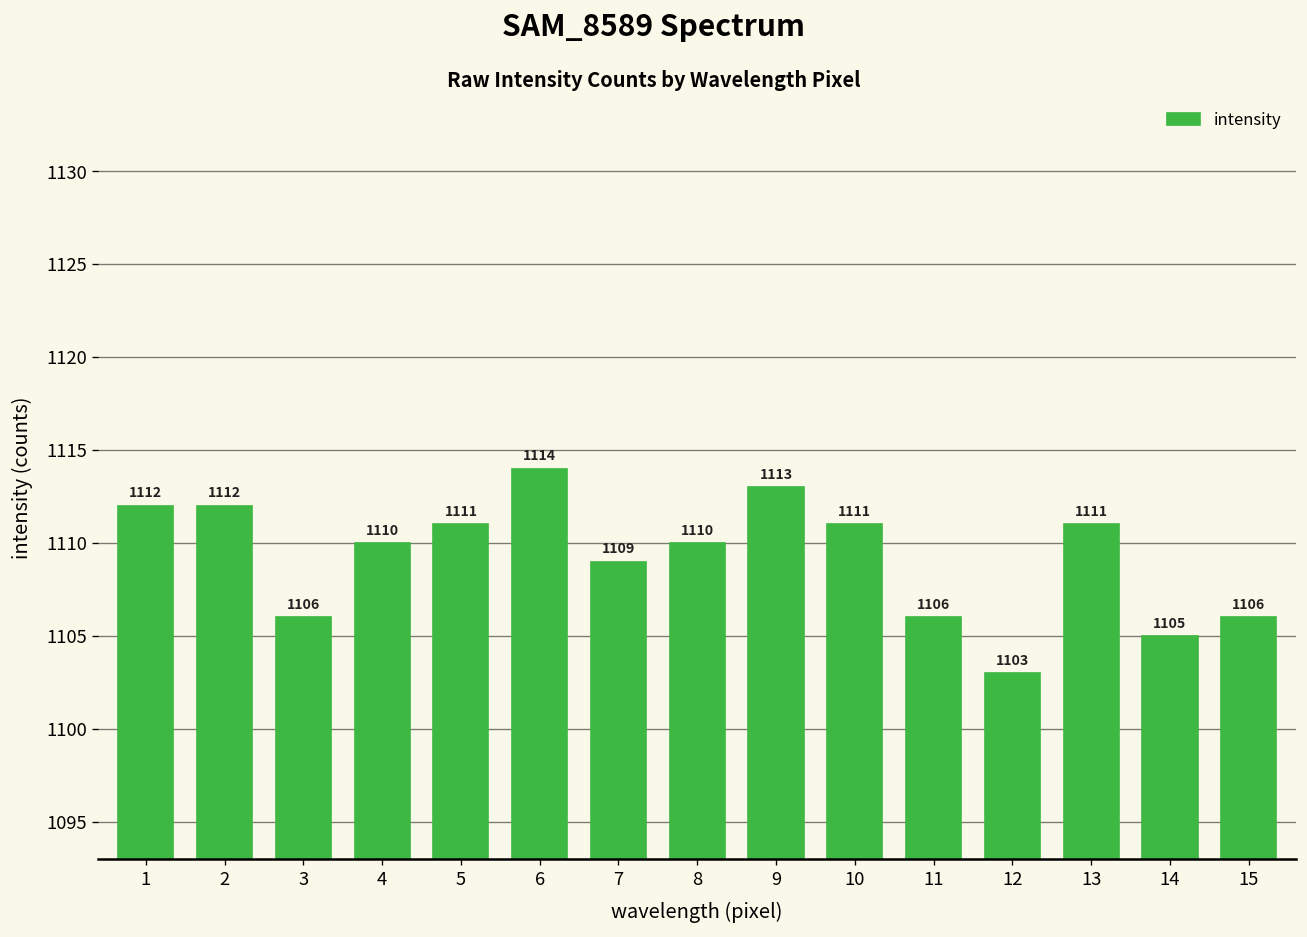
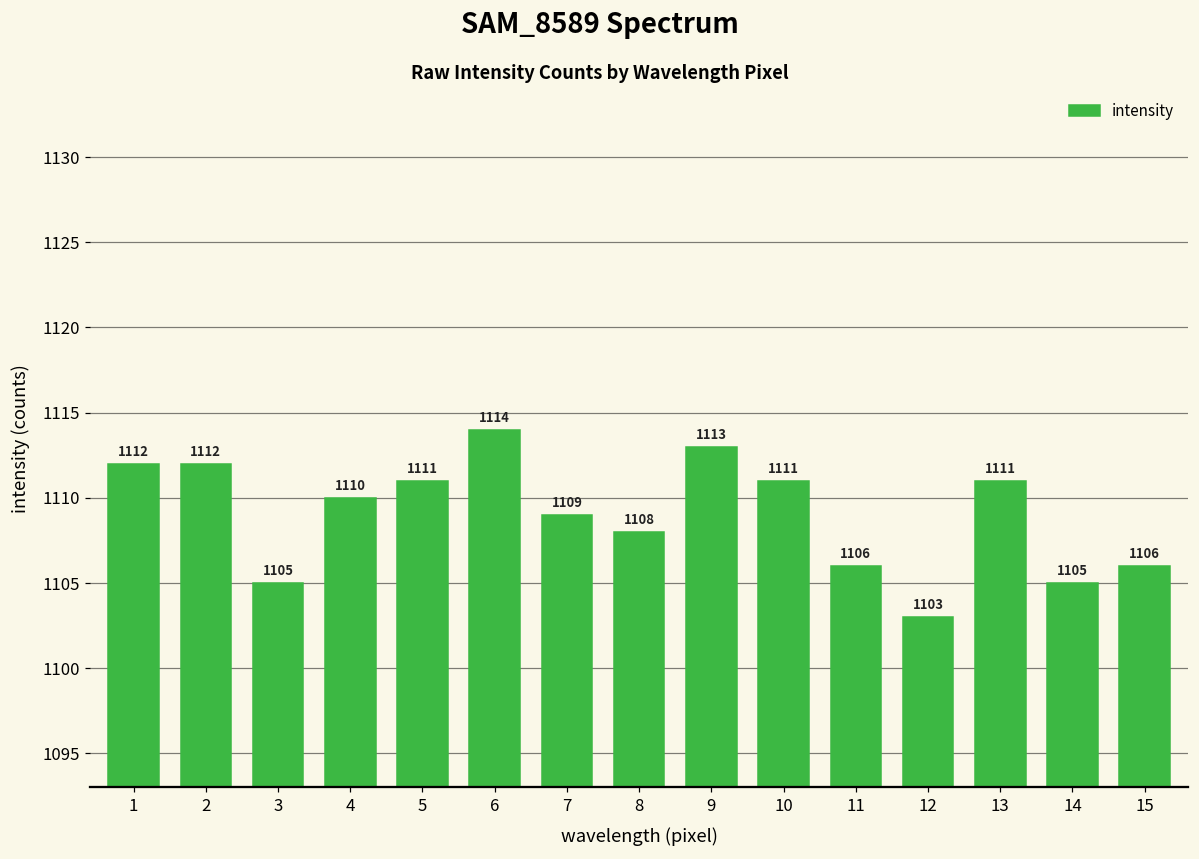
  {
    "1": 1112,
    "2": 1112,
-   "3": 1106,
+   "3": 1105,
    "4": 1110,
    "5": 1111,
    "6": 1114,
    "7": 1109,
-   "8": 1110,
+   "8": 1108,
    "9": 1113,
    "10": 1111,
    "11": 1106,
    "12": 1103,
    "13": 1111,
    "14": 1105,
    "15": 1106
  }
